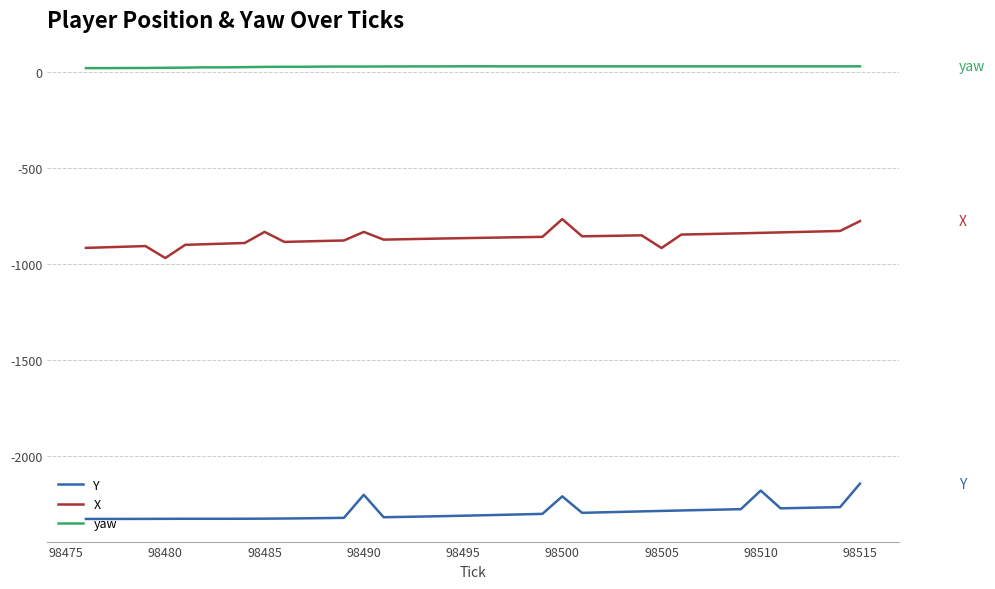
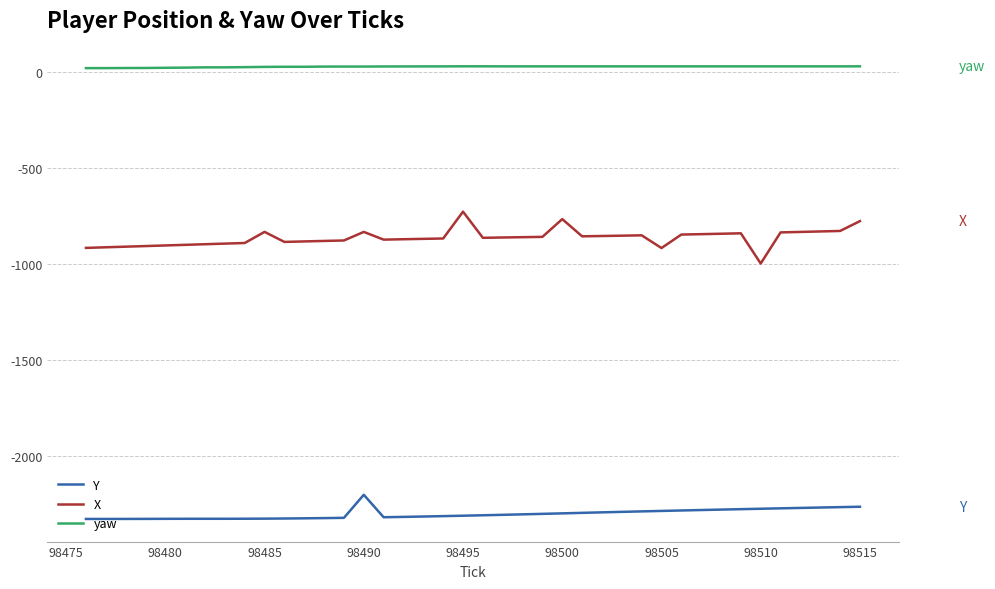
  {
    "Y": {
      "98480": -2320,
      "98485": -2320,
      "98490": -2200,
      "98495": -2310,
-     "98500": -2210,
+     "98500": -2300,
      "98505": -2280,
-     "98510": -2180,
-     "98515": -2140
+     "98510": -2270,
+     "98515": -2260
    },
    "X": {
-     "98480": -970,
+     "98480": -900,
      "98485": -830,
      "98490": -830,
-     "98495": -860,
+     "98495": -730,
      "98500": -770,
      "98505": -920,
-     "98510": -840,
+     "98510": -1000,
      "98515": -780
    },
    "yaw": {
      "98480": 20,
      "98485": 30,
      "98490": 30,
      "98495": 30,
      "98500": 30,
      "98505": 30,
      "98510": 30,
      "98515": 30
    }
  }
